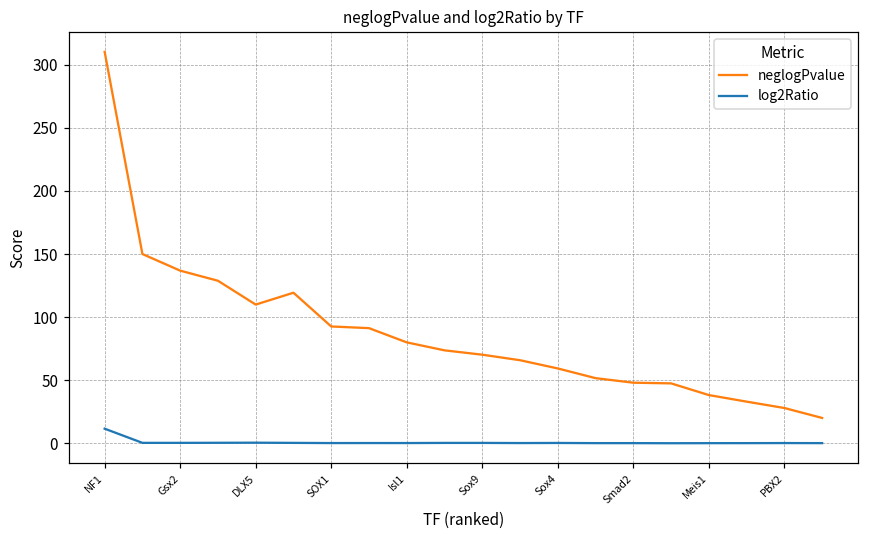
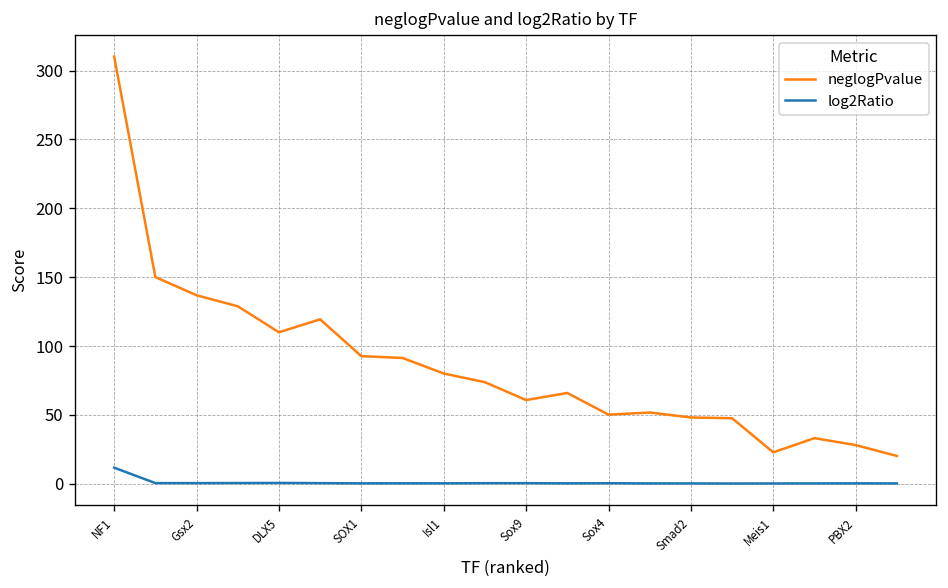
  {
    "neglogPvalue": {
      "NF1": 310,
      "Gsx2": 137,
      "DLX5": 110,
      "SOX1": 93,
      "Isl1": 80,
-     "Sox9": 70,
-     "Sox4": 59,
+     "Sox9": 61,
+     "Sox4": 50,
      "Smad2": 48,
-     "Meis1": 38,
+     "Meis1": 23,
      "PBX2": 28
    },
    "log2Ratio": {
      "NF1": 12,
      "Gsx2": 0,
      "DLX5": 1,
      "SOX1": 0,
      "Isl1": 0,
      "Sox9": 0,
      "Sox4": 0,
      "Smad2": 0,
      "Meis1": 0,
      "PBX2": 0
    }
  }
